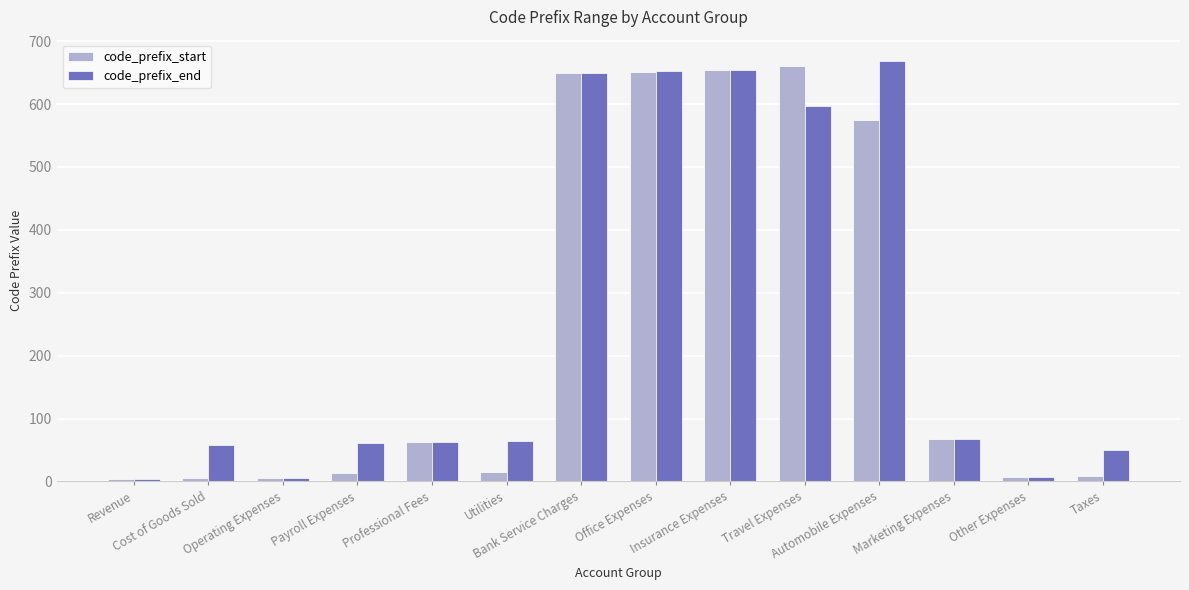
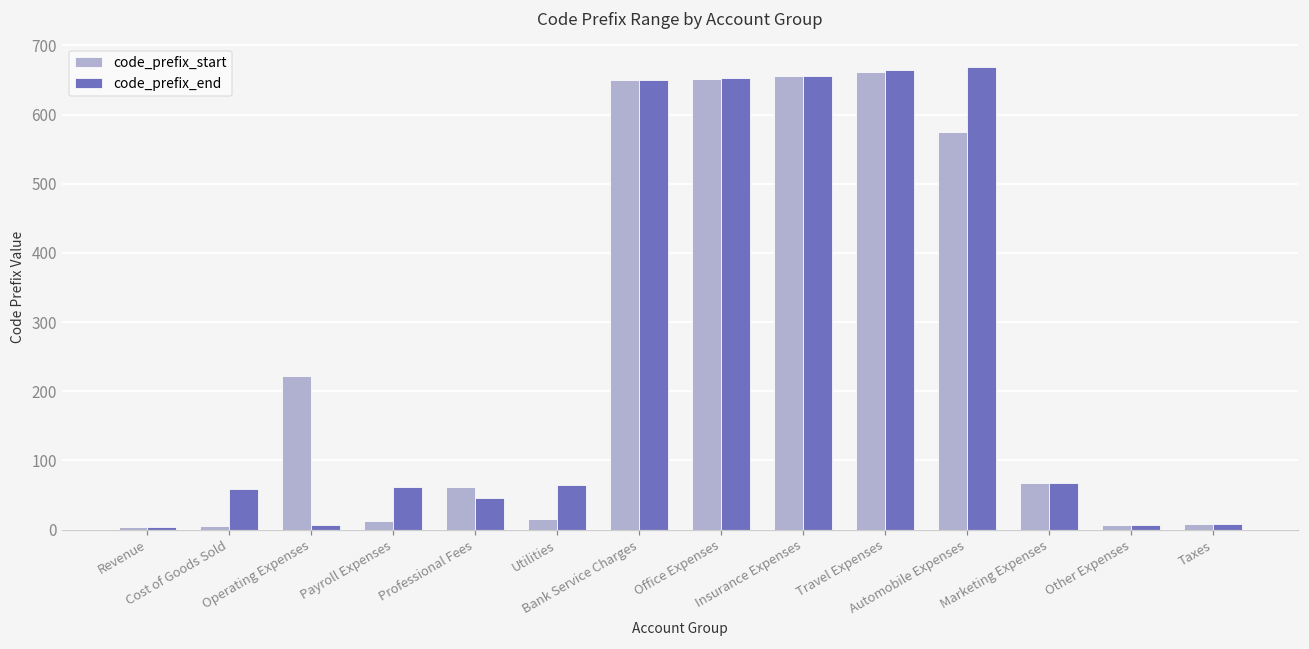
  {
    "code_prefix_start": {
      "Revenue": 0,
      "Cost of Goods Sold": 10,
-     "Operating Expenses": 10,
+     "Operating Expenses": 220,
      "Payroll Expenses": 10,
      "Professional Fees": 60,
      "Utilities": 20,
      "Bank Service Charges": 650,
      "Office Expenses": 650,
      "Insurance Expenses": 660,
      "Travel Expenses": 660,
      "Automobile Expenses": 580,
      "Marketing Expenses": 70,
      "Other Expenses": 10,
      "Taxes": 10
    },
    "code_prefix_end": {
      "Revenue": 0,
      "Cost of Goods Sold": 60,
      "Operating Expenses": 10,
      "Payroll Expenses": 60,
-     "Professional Fees": 60,
+     "Professional Fees": 50,
      "Utilities": 60,
      "Bank Service Charges": 650,
      "Office Expenses": 650,
      "Insurance Expenses": 660,
-     "Travel Expenses": 600,
+     "Travel Expenses": 660,
      "Automobile Expenses": 670,
      "Marketing Expenses": 70,
      "Other Expenses": 10,
-     "Taxes": 50
+     "Taxes": 10
    }
  }
